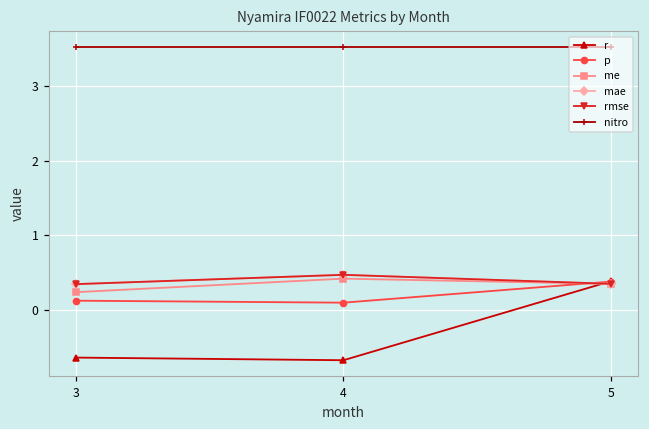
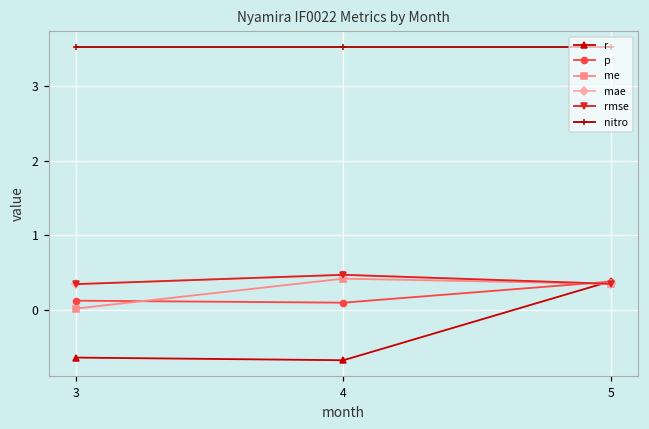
  {
    "me": {
-     "3": 0.2,
+     "3": 0.0,
      "4": 0.4
    }
  }
